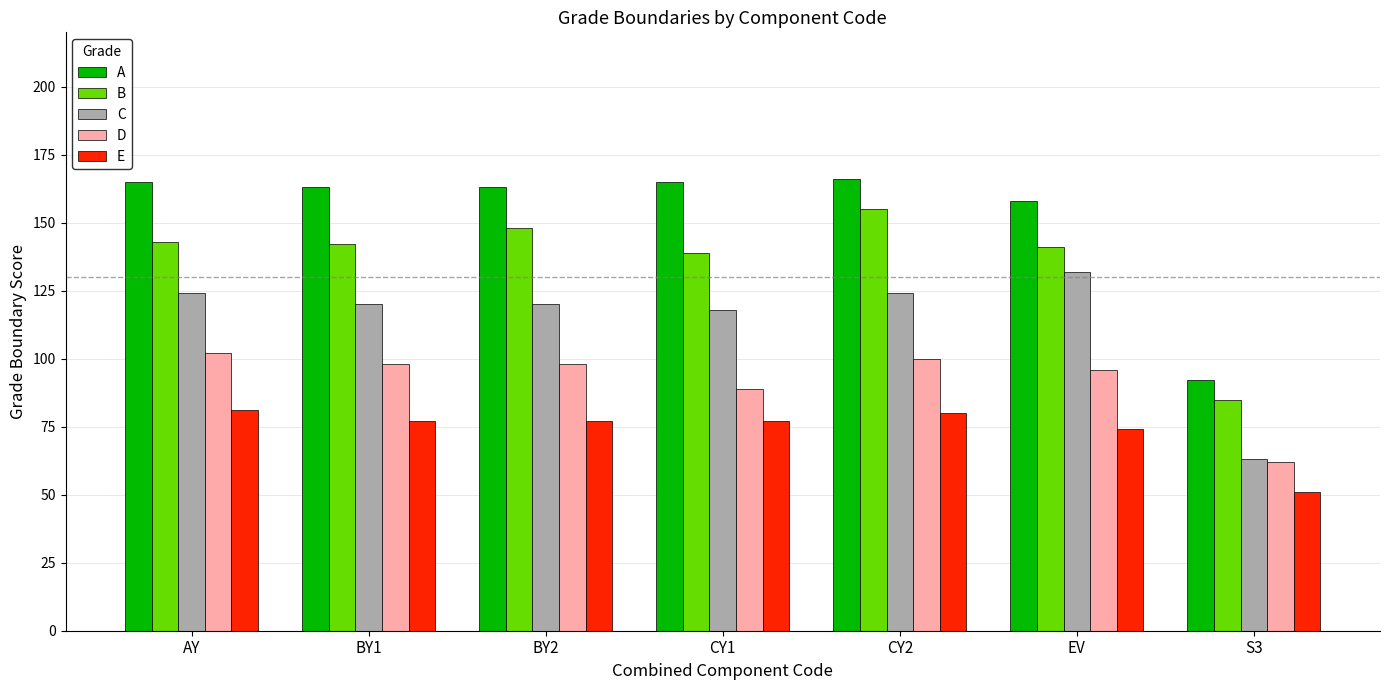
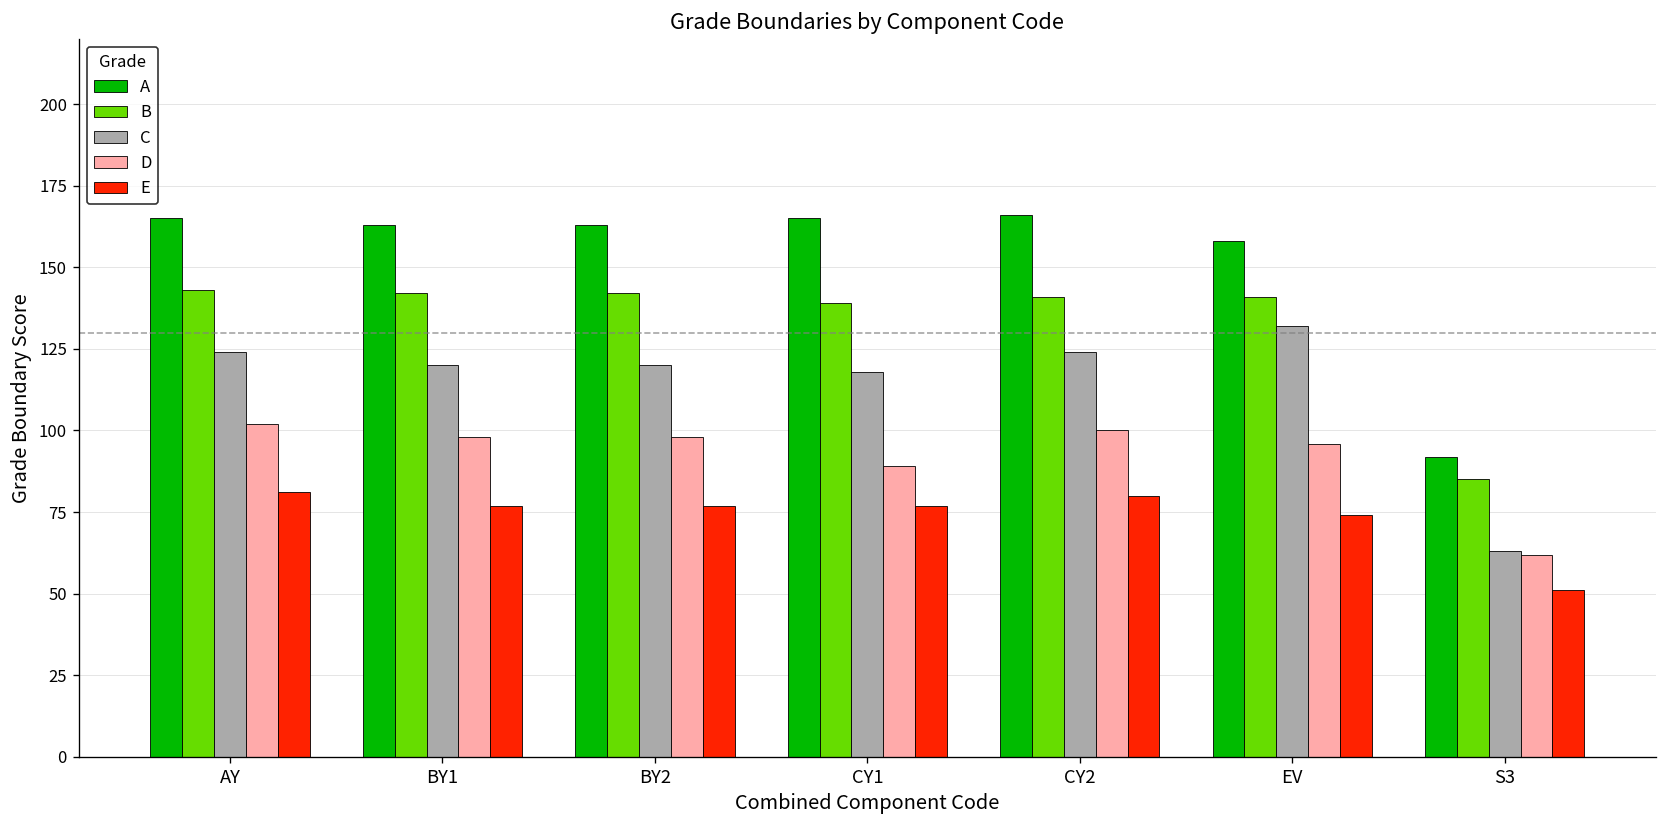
  {
    "A": {
      "AY": 165,
      "BY1": 163,
      "BY2": 163,
      "CY1": 165,
      "CY2": 166,
      "EV": 158,
      "S3": 92
    },
    "B": {
      "AY": 143,
      "BY1": 142,
-     "BY2": 148,
+     "BY2": 142,
      "CY1": 139,
-     "CY2": 155,
+     "CY2": 141,
      "EV": 141,
      "S3": 85
    },
    "C": {
      "AY": 124,
      "BY1": 120,
      "BY2": 120,
      "CY1": 118,
      "CY2": 124,
      "EV": 132,
      "S3": 63
    },
    "D": {
      "AY": 102,
      "BY1": 98,
      "BY2": 98,
      "CY1": 89,
      "CY2": 100,
      "EV": 96,
      "S3": 62
    },
    "E": {
      "AY": 81,
      "BY1": 77,
      "BY2": 77,
      "CY1": 77,
      "CY2": 80,
      "EV": 74,
      "S3": 51
    }
  }
